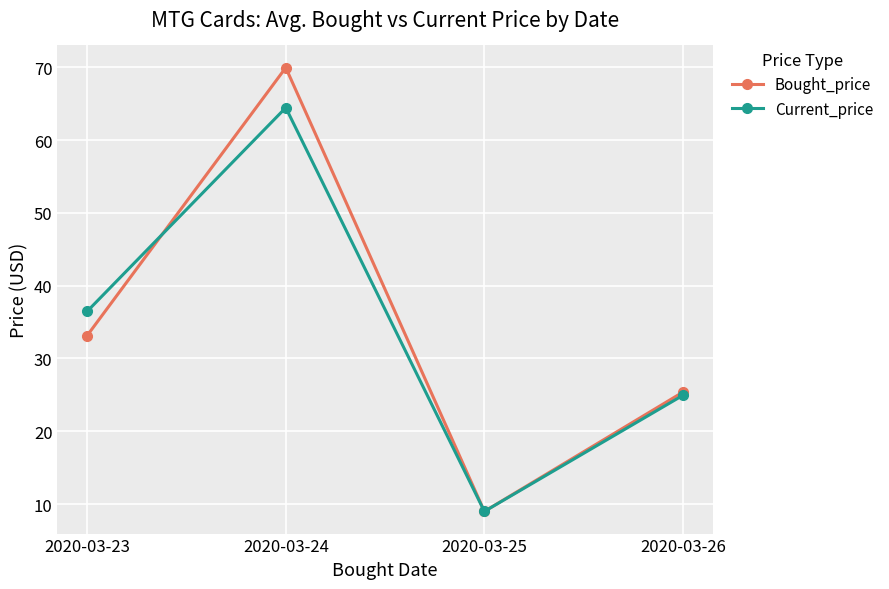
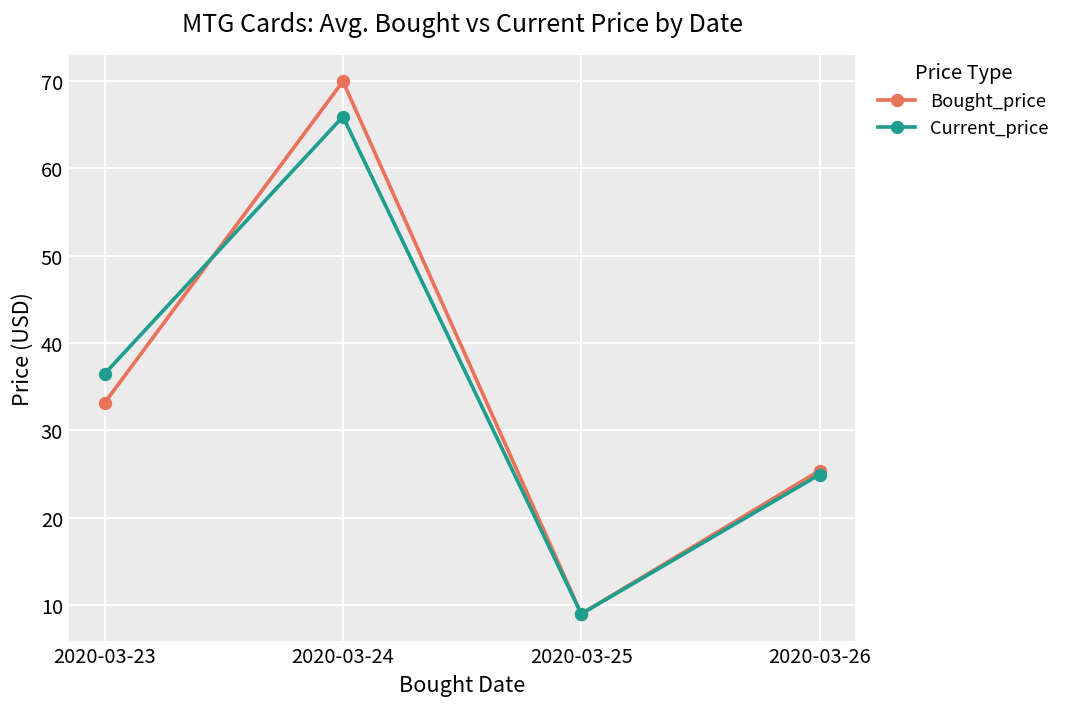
  {
    "Bought_price": {
      "2020-03-23": 33,
      "2020-03-24": 70,
      "2020-03-26": 25
    },
    "Current_price": {
      "2020-03-23": 36,
-     "2020-03-24": 64,
+     "2020-03-24": 66,
      "2020-03-26": 25
    }
  }
